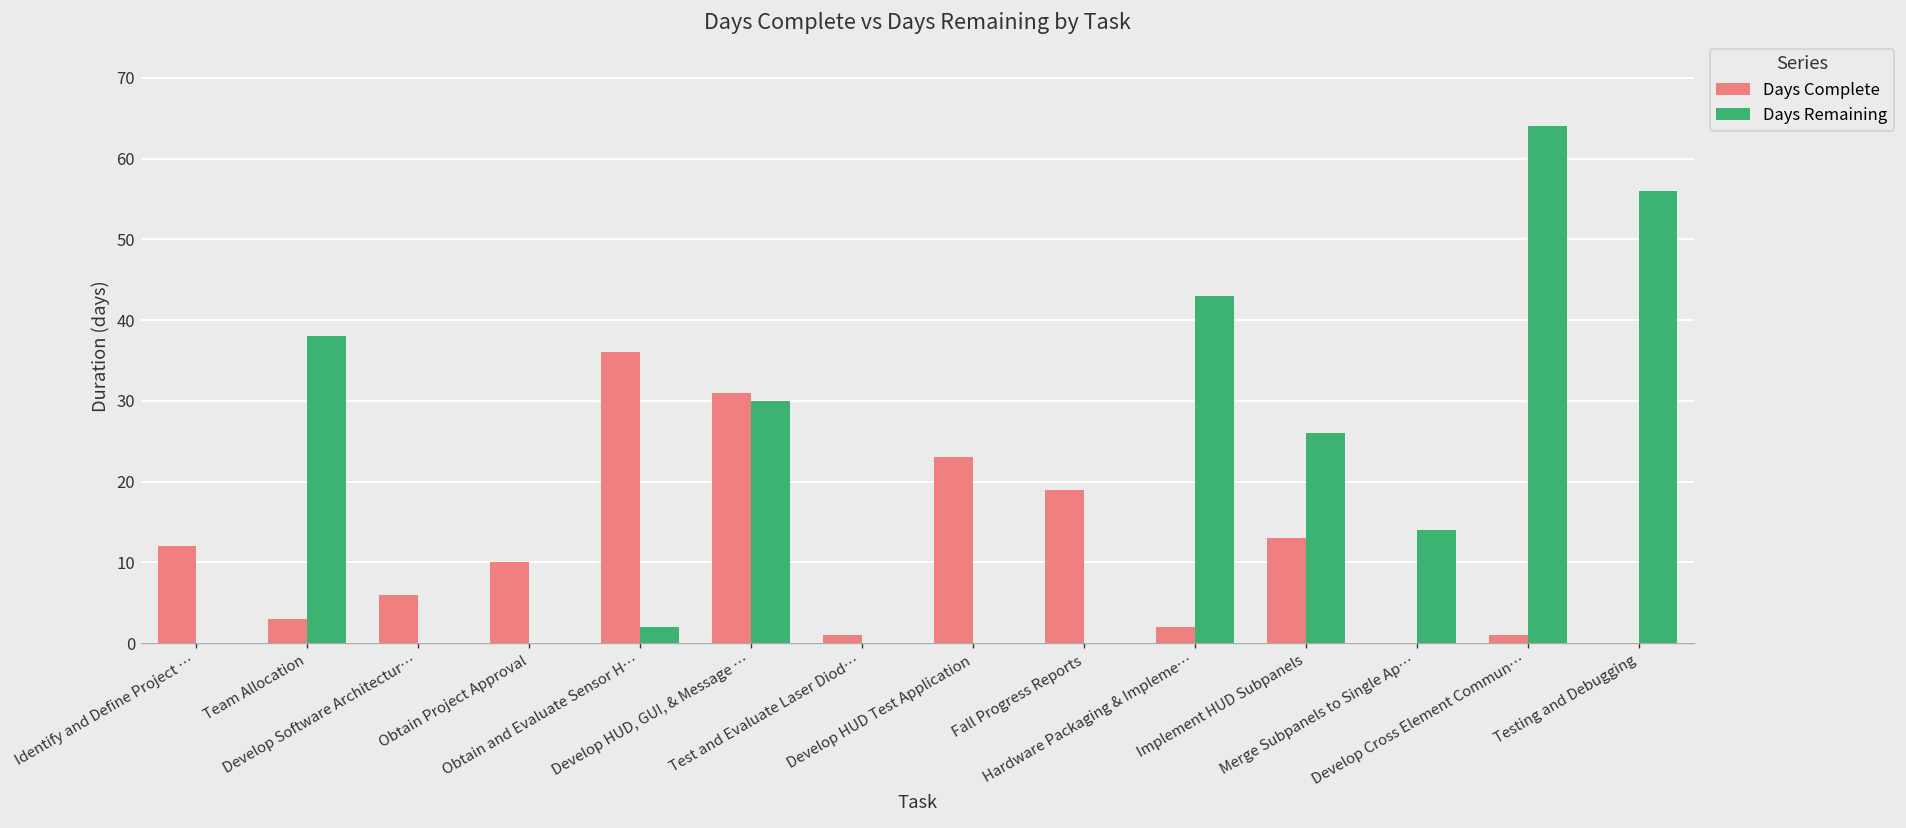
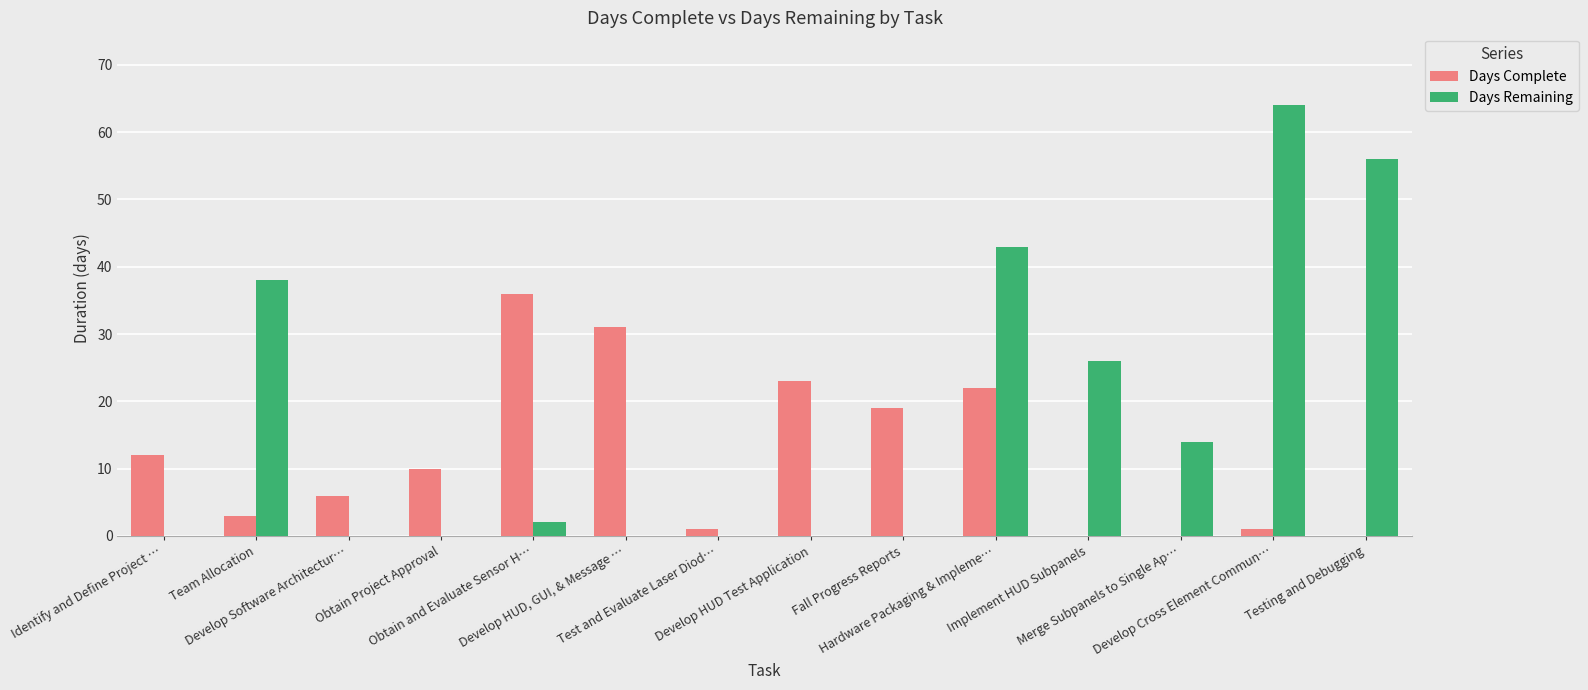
  {
    "Days Complete": {
      "Identify and Define Project …": 12,
      "Team Allocation": 3,
      "Develop Software Architectur…": 6,
      "Obtain Project Approval": 10,
      "Obtain and Evaluate Sensor H…": 36,
      "Develop HUD, GUI, & Message …": 31,
      "Test and Evaluate Laser Diod…": 1,
      "Develop HUD Test Application": 23,
      "Fall Progress Reports": 19,
-     "Hardware Packaging & Impleme…": 2,
-     "Implement HUD Subpanels": 13,
+     "Hardware Packaging & Impleme…": 22,
+     "Implement HUD Subpanels": 0,
      "Merge Subpanels to Single Ap…": 0,
      "Develop Cross Element Commun…": 1,
      "Testing and Debugging": 0
    },
    "Days Remaining": {
      "Identify and Define Project …": 0,
      "Team Allocation": 38,
      "Develop Software Architectur…": 0,
      "Obtain Project Approval": 0,
      "Obtain and Evaluate Sensor H…": 2,
-     "Develop HUD, GUI, & Message …": 30,
+     "Develop HUD, GUI, & Message …": 0,
      "Test and Evaluate Laser Diod…": 0,
      "Develop HUD Test Application": 0,
      "Fall Progress Reports": 0,
      "Hardware Packaging & Impleme…": 43,
      "Implement HUD Subpanels": 26,
      "Merge Subpanels to Single Ap…": 14,
      "Develop Cross Element Commun…": 64,
      "Testing and Debugging": 56
    }
  }
